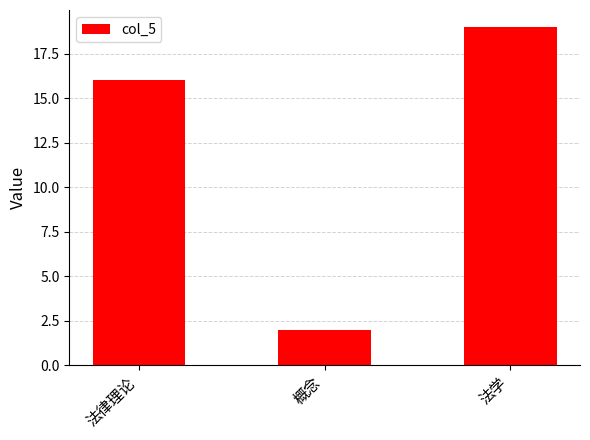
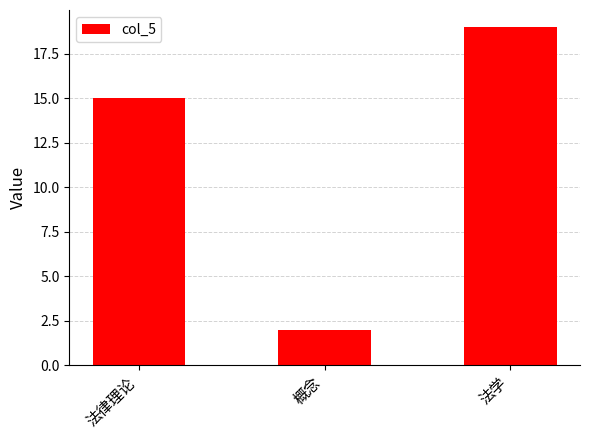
  {
-   "法律理论": 16,
+   "法律理论": 15,
    "概念": 2,
    "法学": 19
  }
